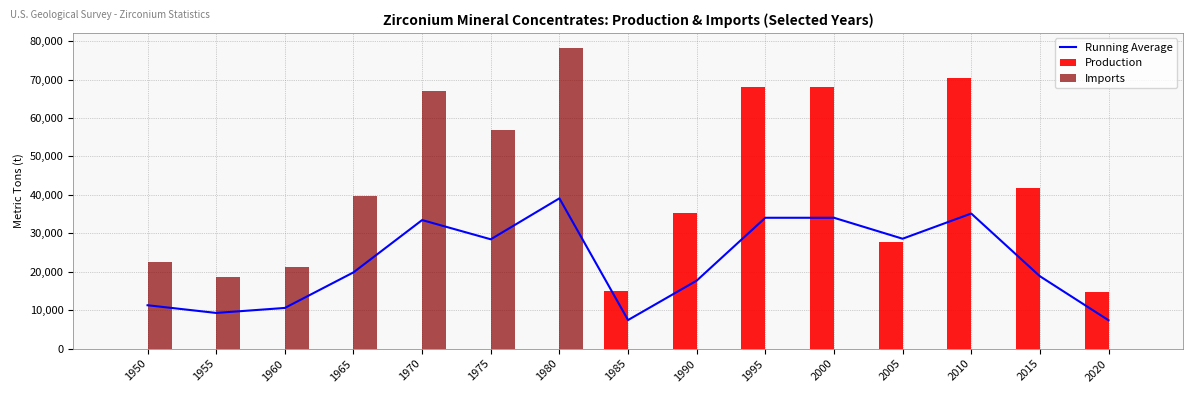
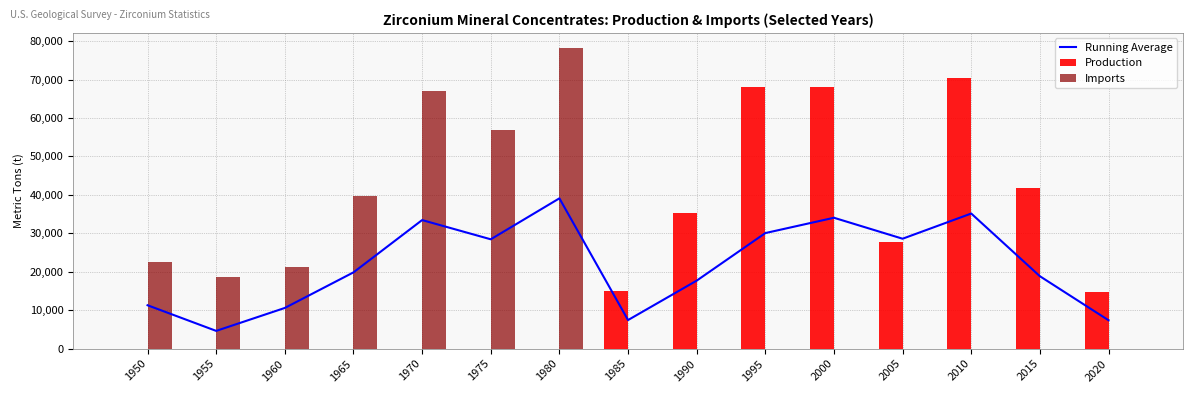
  {
    "Production": {
      "1950": "0",
      "1955": "0",
      "1960": "0",
      "1965": "0",
      "1970": "0",
      "1975": "0",
      "1980": "0",
      "1985": "15,000",
      "1990": "35,000",
      "1995": "68,000",
      "2000": "68,000",
      "2005": "28,000",
      "2010": "70,000",
      "2015": "42,000",
      "2020": "15,000"
    },
    "Running Average": {
      "1950": "11,000",
-     "1955": "9,000",
+     "1955": "5,000",
      "1960": "11,000",
      "1965": "20,000",
      "1970": "33,000",
      "1975": "28,000",
      "1980": "39,000",
      "1985": "7,000",
      "1990": "18,000",
-     "1995": "34,000",
+     "1995": "30,000",
      "2000": "34,000",
      "2005": "29,000",
      "2010": "35,000",
      "2015": "19,000",
      "2020": "7,000"
    },
    "Imports": {
      "1950": "23,000",
      "1955": "19,000",
      "1960": "21,000",
      "1965": "40,000",
      "1970": "67,000",
      "1975": "57,000",
      "1980": "78,000",
      "1985": "0",
      "1990": "0",
      "1995": "0",
      "2000": "0",
      "2005": "0",
      "2010": "0",
      "2015": "0",
      "2020": "0"
    }
  }
